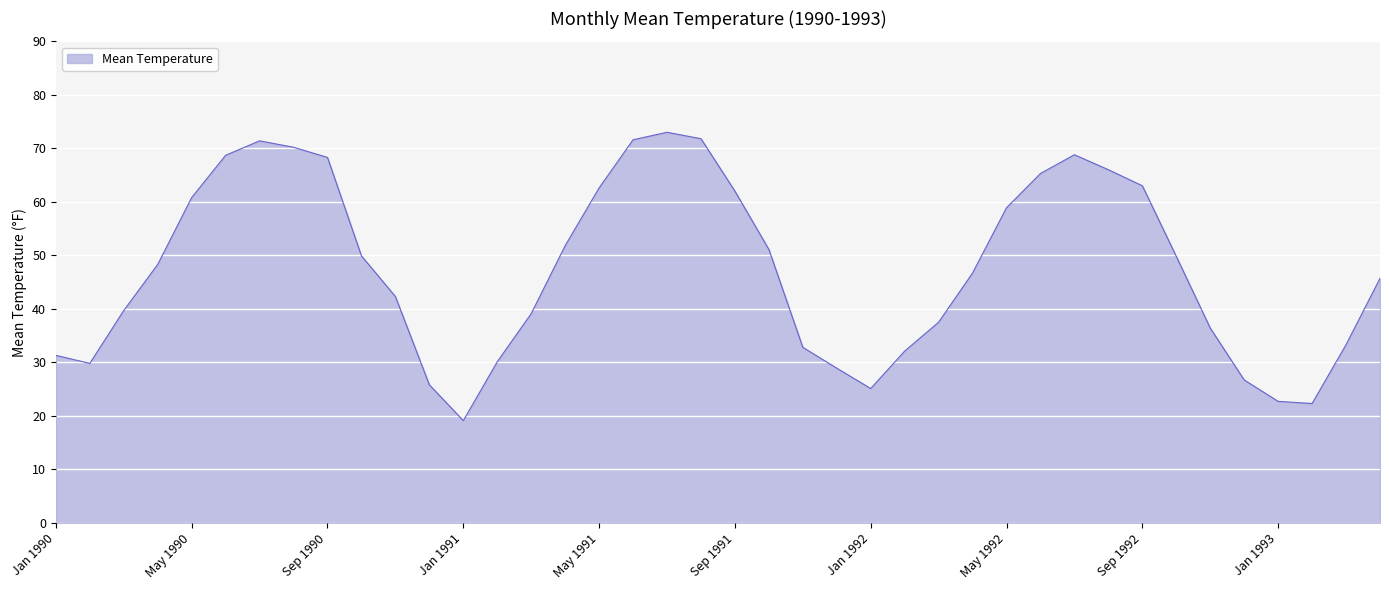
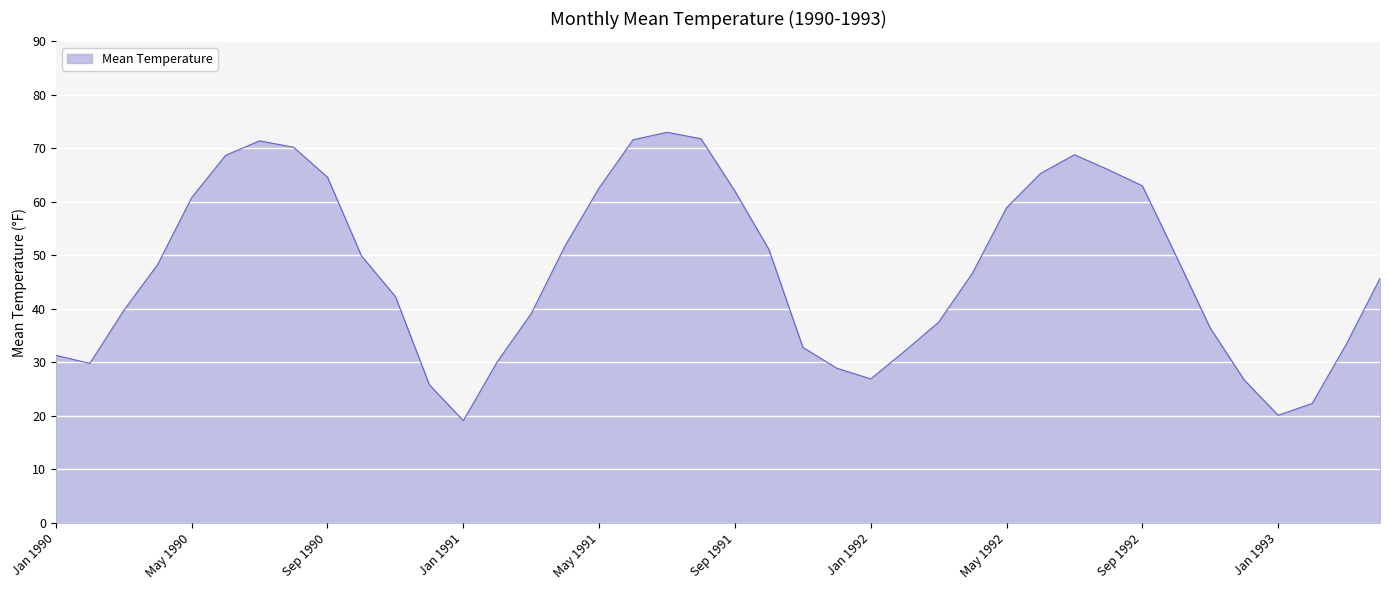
  {
    "Jan 1990": 31,
    "May 1990": 61,
-   "Sep 1990": 68,
+   "Sep 1990": 65,
    "Jan 1991": 19,
    "May 1991": 63,
    "Sep 1991": 62,
-   "Jan 1992": 25,
+   "Jan 1992": 27,
    "May 1992": 59,
    "Sep 1992": 63,
-   "Jan 1993": 23
+   "Jan 1993": 20
  }
